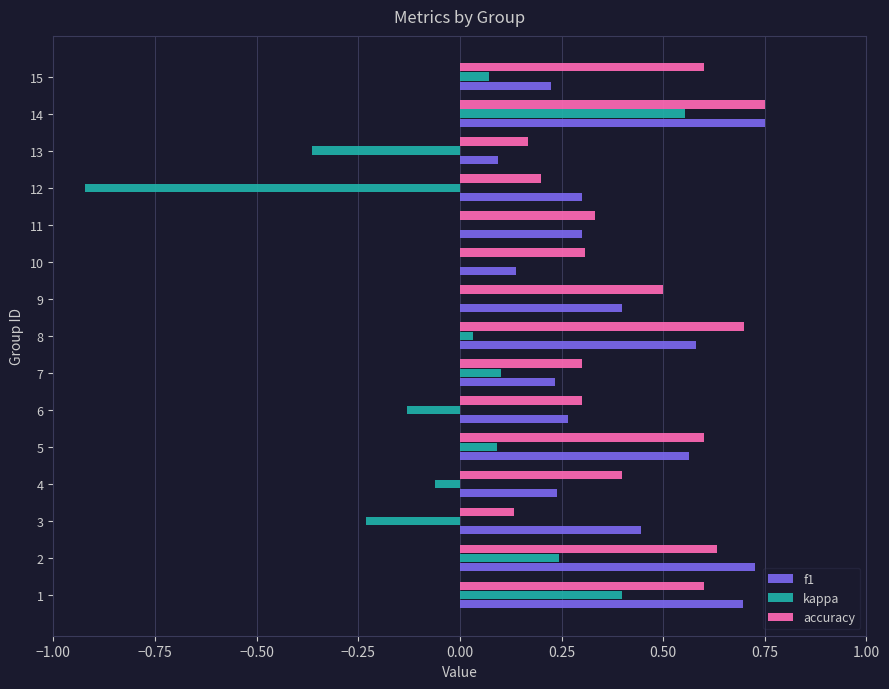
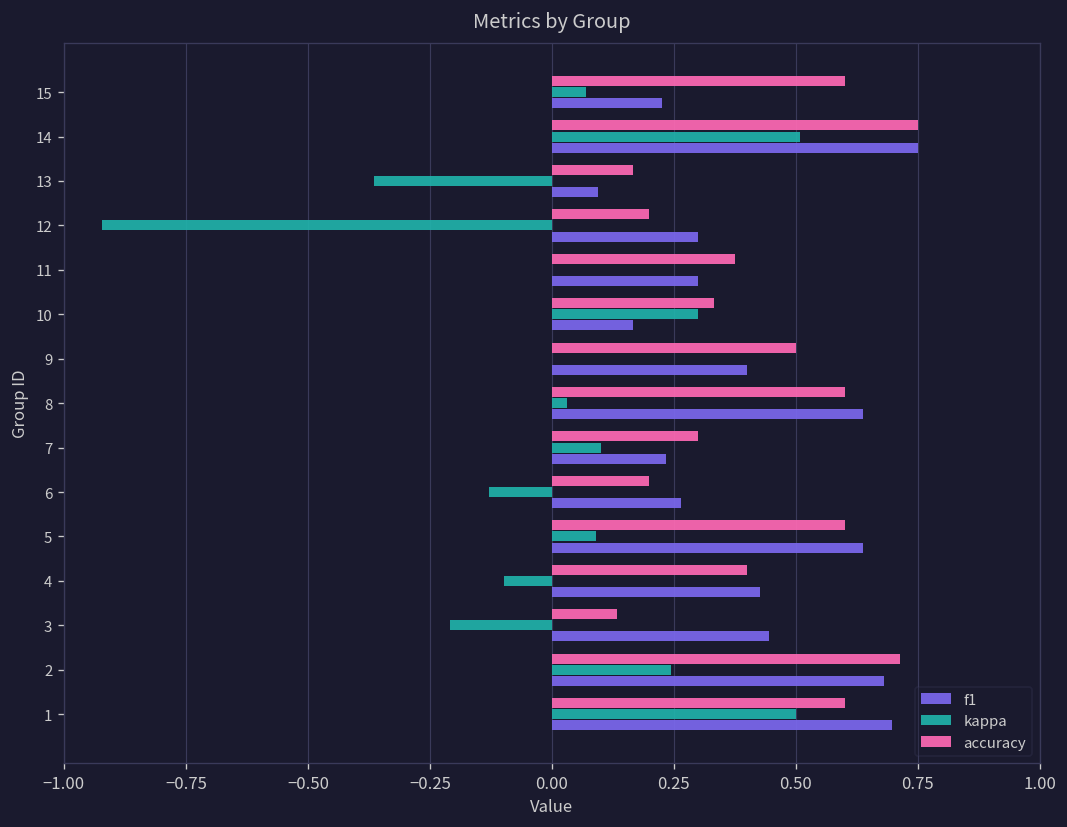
  {
    "f1": {
      "15": 0.23,
      "14": 0.75,
      "13": 0.10,
      "12": 0.30,
      "11": 0.30,
-     "10": 0.14,
+     "10": 0.17,
      "9": 0.40,
-     "8": 0.58,
+     "8": 0.64,
      "7": 0.24,
      "6": 0.27,
-     "5": 0.56,
-     "4": 0.24,
+     "5": 0.64,
+     "4": 0.43,
      "3": 0.45,
-     "2": 0.73,
+     "2": 0.68,
      "1": 0.70
    },
    "kappa": {
      "15": 0.07,
-     "14": 0.55,
+     "14": 0.51,
      "13": -0.36,
      "12": -0.92,
      "11": 0.00,
-     "10": 0.0,
+     "10": 0.3,
      "9": 0.00,
      "8": 0.03,
      "7": 0.10,
      "6": -0.13,
      "5": 0.09,
-     "4": -0.06,
-     "3": -0.23,
+     "4": -0.10,
+     "3": -0.21,
      "2": 0.24,
-     "1": 0.4
+     "1": 0.5
    },
    "accuracy": {
      "15": 0.60,
      "14": 0.75,
      "13": 0.17,
      "12": 0.20,
-     "11": 0.33,
-     "10": 0.31,
+     "11": 0.38,
+     "10": 0.33,
      "9": 0.50,
-     "8": 0.7,
+     "8": 0.6,
      "7": 0.30,
-     "6": 0.3,
+     "6": 0.2,
      "5": 0.60,
      "4": 0.40,
      "3": 0.13,
-     "2": 0.63,
+     "2": 0.71,
      "1": 0.60
    }
  }
